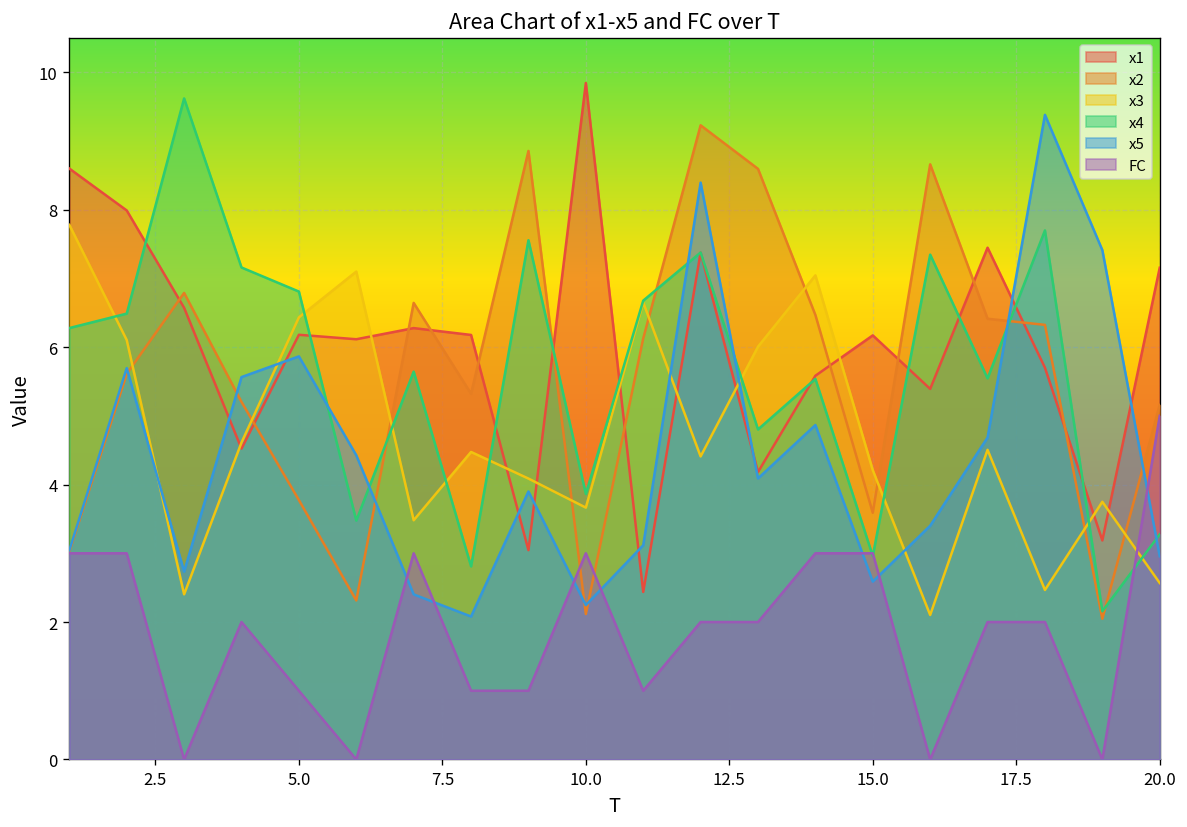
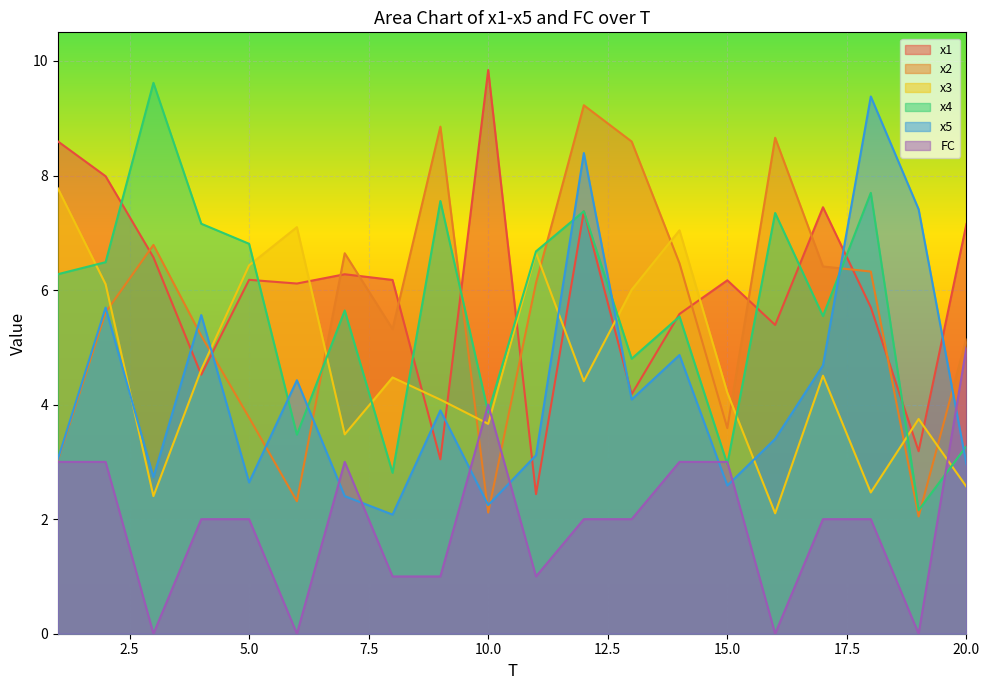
  {
    "x4": {
      "5.0": 6.8,
      "10.0": 3.9,
      "20.0": 3.3
    },
    "x5": {
-     "5.0": 5.9,
+     "5.0": 2.6,
      "10.0": 2.2,
      "15.0": 2.6,
      "20.0": 3.0
    },
    "FC": {
-     "5.0": 1,
-     "10.0": 3,
+     "5.0": 2,
+     "10.0": 4,
      "20.0": 5
    }
  }
